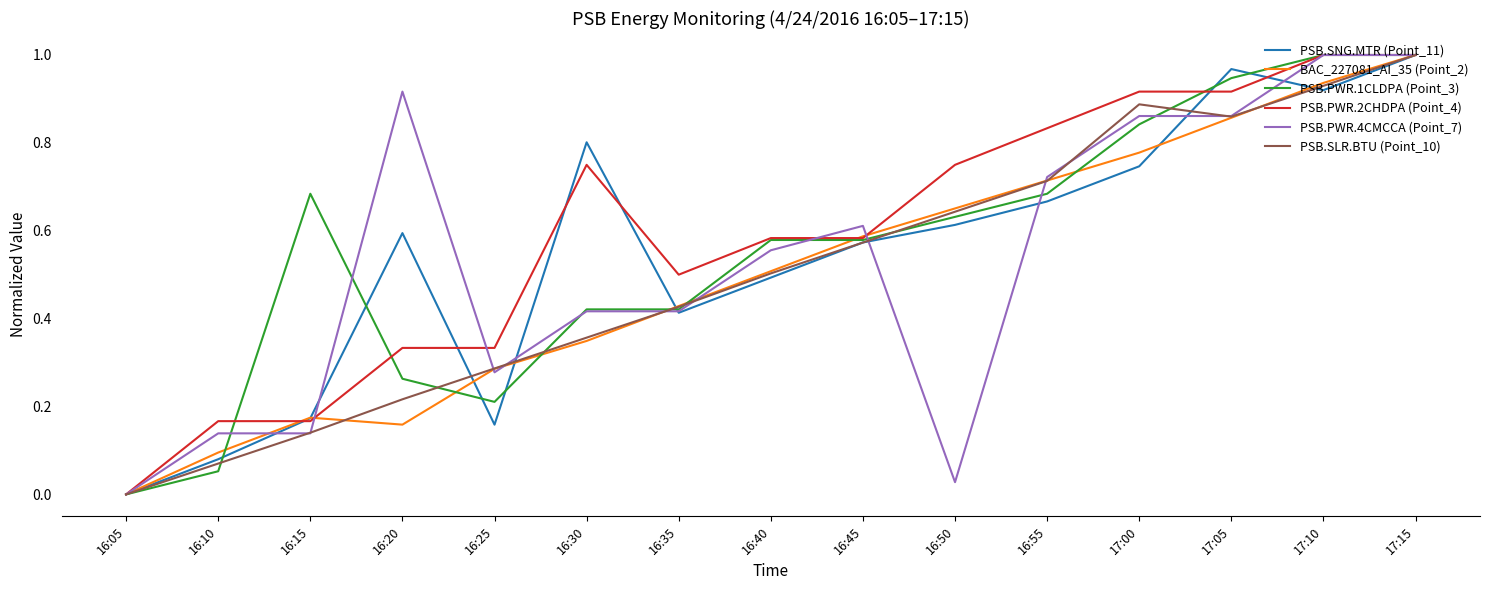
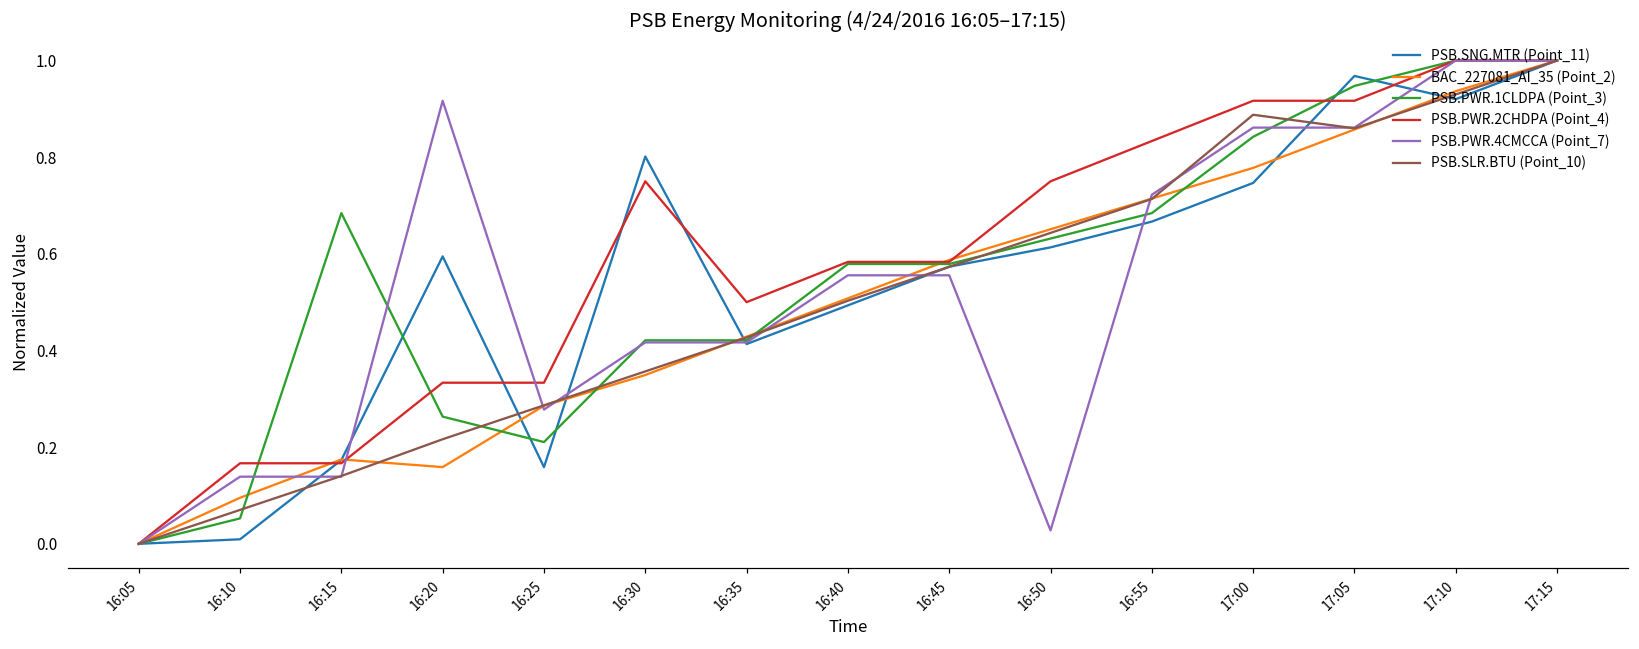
  {
    "PSB.SNG.MTR (Point_11)": {
-     "16:10": 0.08,
+     "16:10": 0.01,
      "16:20": 0.59,
      "16:25": 0.16,
      "16:30": 0.80,
      "16:40": 0.49,
      "16:50": 0.61,
      "16:55": 0.67,
      "17:00": 0.75,
      "17:05": 0.97,
      "17:10": 0.92
    },
    "BAC_227081_AI_35 (Point_2)": {
      "16:10": 0.10,
      "16:20": 0.16,
      "16:30": 0.35,
      "16:50": 0.65,
      "17:00": 0.78,
      "17:10": 0.94
    },
    "PSB.PWR.1CLDPA (Point_3)": {
      "16:10": 0.05,
      "16:15": 0.68,
      "16:20": 0.26,
      "16:25": 0.21,
      "16:50": 0.63,
      "16:55": 0.68,
      "17:00": 0.84,
      "17:05": 0.95
    },
    "PSB.PWR.2CHDPA (Point_4)": {
      "16:10": 0.17,
      "16:15": 0.17,
      "16:20": 0.33,
      "16:25": 0.33,
      "16:30": 0.75,
      "16:35": 0.50,
      "16:50": 0.75,
      "16:55": 0.83,
      "17:00": 0.92,
      "17:05": 0.92
    },
    "PSB.PWR.4CMCCA (Point_7)": {
      "16:10": 0.14,
      "16:20": 0.92,
      "16:25": 0.28,
      "16:40": 0.56,
-     "16:45": 0.61,
+     "16:45": 0.56,
      "16:50": 0.03,
      "16:55": 0.72,
      "17:00": 0.86
    },
    "PSB.SLR.BTU (Point_10)": {
      "16:10": 0.07,
      "16:20": 0.22,
      "16:30": 0.36,
      "16:50": 0.64,
      "17:00": 0.89,
      "17:10": 0.93
    }
  }
